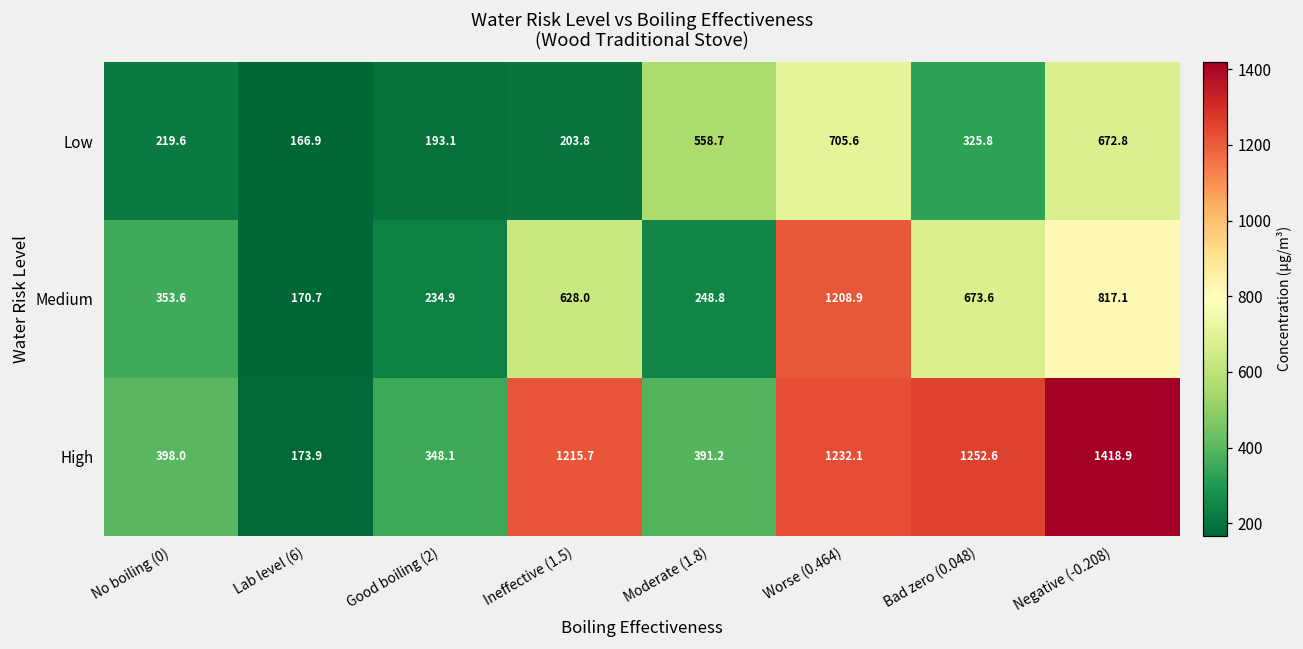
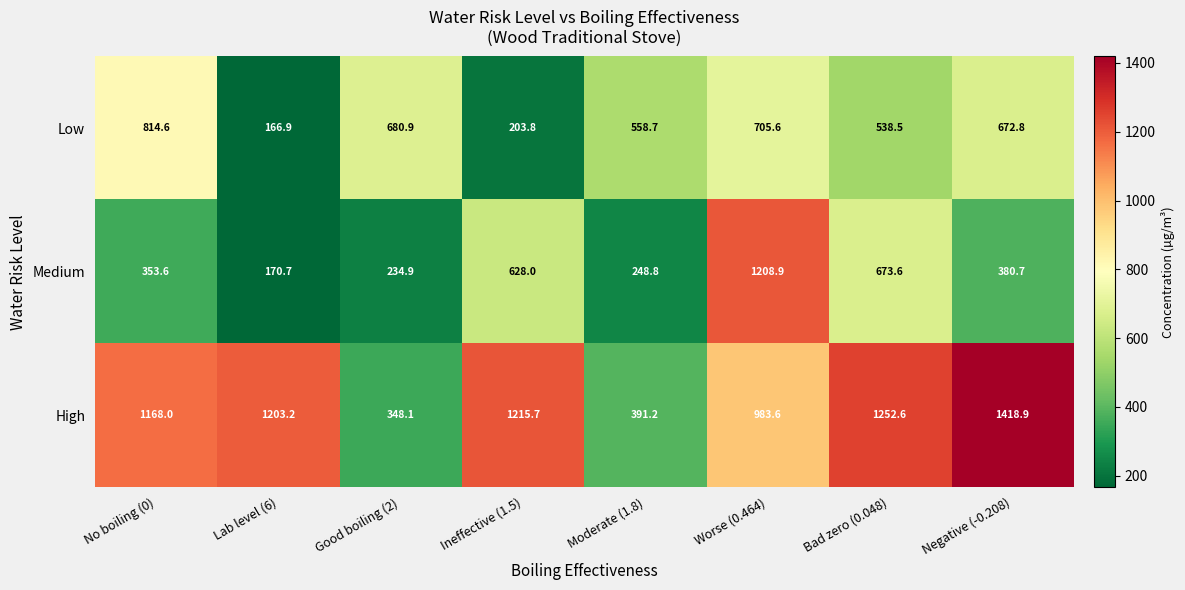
  {
    "Low": {
-     "No boiling (0)": 219.6,
+     "No boiling (0)": 814.6,
      "Lab level (6)": 166.9,
-     "Good boiling (2)": 193.1,
+     "Good boiling (2)": 680.9,
      "Ineffective (1.5)": 203.8,
      "Moderate (1.8)": 558.7,
      "Worse (0.464)": 705.6,
-     "Bad zero (0.048)": 325.8,
+     "Bad zero (0.048)": 538.5,
      "Negative (-0.208)": 672.8
    },
    "Medium": {
      "No boiling (0)": 353.6,
      "Lab level (6)": 170.7,
      "Good boiling (2)": 234.9,
      "Ineffective (1.5)": 628.0,
      "Moderate (1.8)": 248.8,
      "Worse (0.464)": 1208.9,
      "Bad zero (0.048)": 673.6,
-     "Negative (-0.208)": 817.1
+     "Negative (-0.208)": 380.7
    },
    "High": {
-     "No boiling (0)": 398.0,
-     "Lab level (6)": 173.9,
+     "No boiling (0)": 1168.0,
+     "Lab level (6)": 1203.2,
      "Good boiling (2)": 348.1,
      "Ineffective (1.5)": 1215.7,
      "Moderate (1.8)": 391.2,
-     "Worse (0.464)": 1232.1,
+     "Worse (0.464)": 983.6,
      "Bad zero (0.048)": 1252.6,
      "Negative (-0.208)": 1418.9
    }
  }
